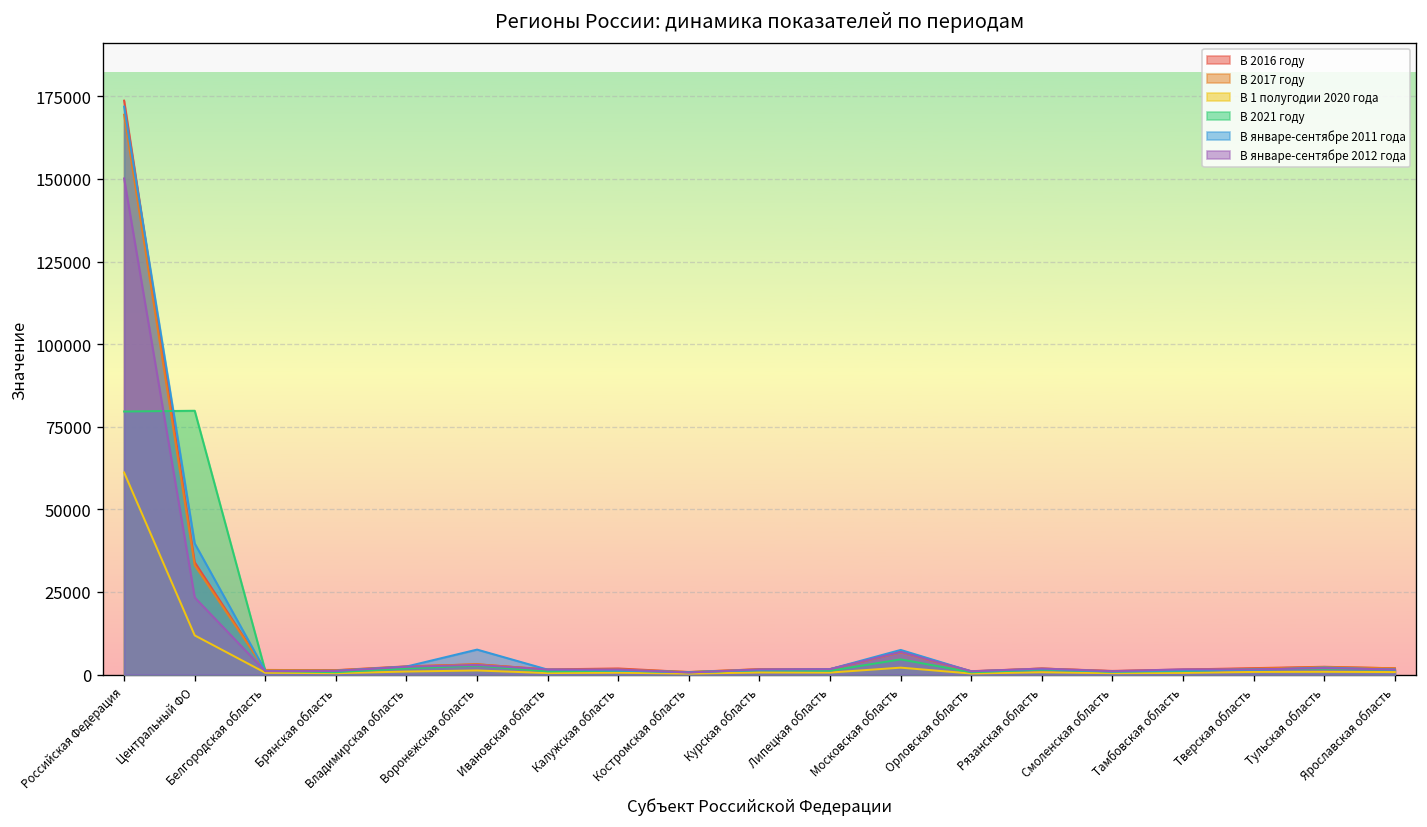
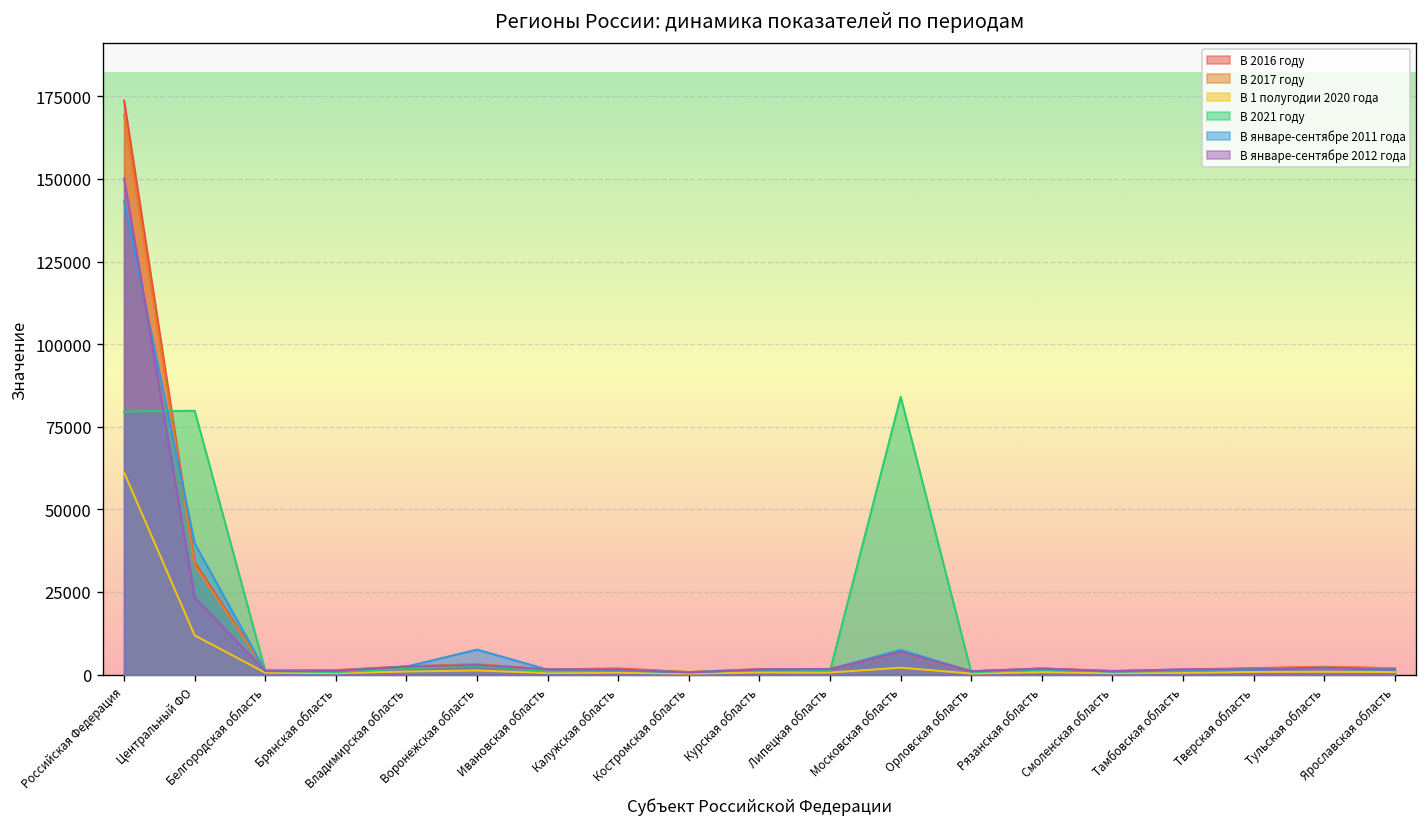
  {
    "В 2021 году": {
      "Российская Федерация": 80000,
      "Центральный ФО": 80000,
-     "Московская область": 5000
+     "Московская область": 84000
    },
    "В январе-сентябре 2011 года": {
-     "Российская Федерация": 172000,
+     "Российская Федерация": 143000,
      "Центральный ФО": 40000,
      "Воронежская область": 8000
    },
    "В январе-сентябре 2012 года": {
      "Российская Федерация": 150000,
      "Центральный ФО": 23000
    }
  }
